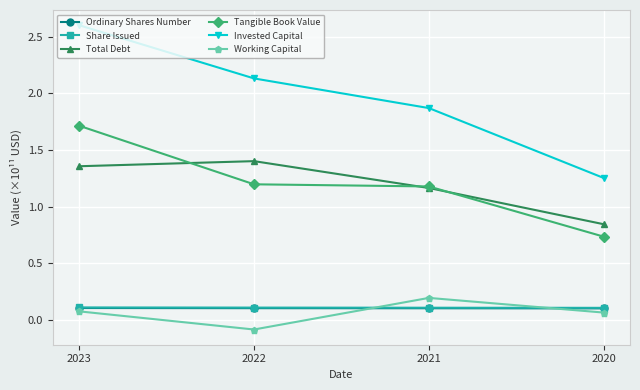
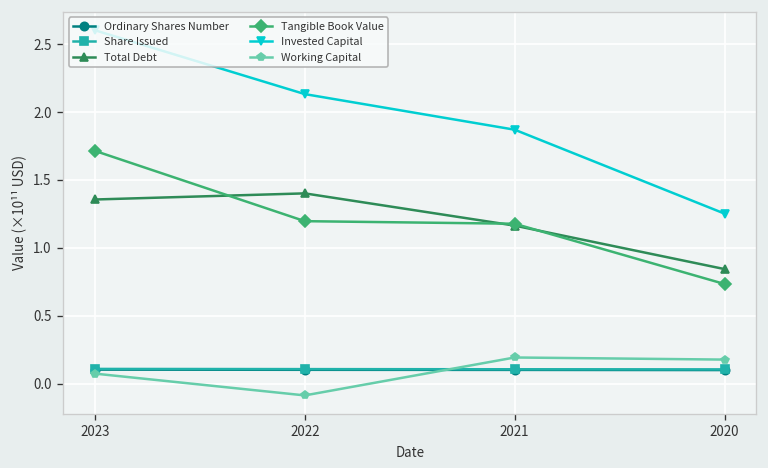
  {
    "Working Capital": {
      "2023": 0.07,
      "2022": -0.09,
      "2021": 0.19,
-     "2020": 0.06
+     "2020": 0.18
    }
  }
